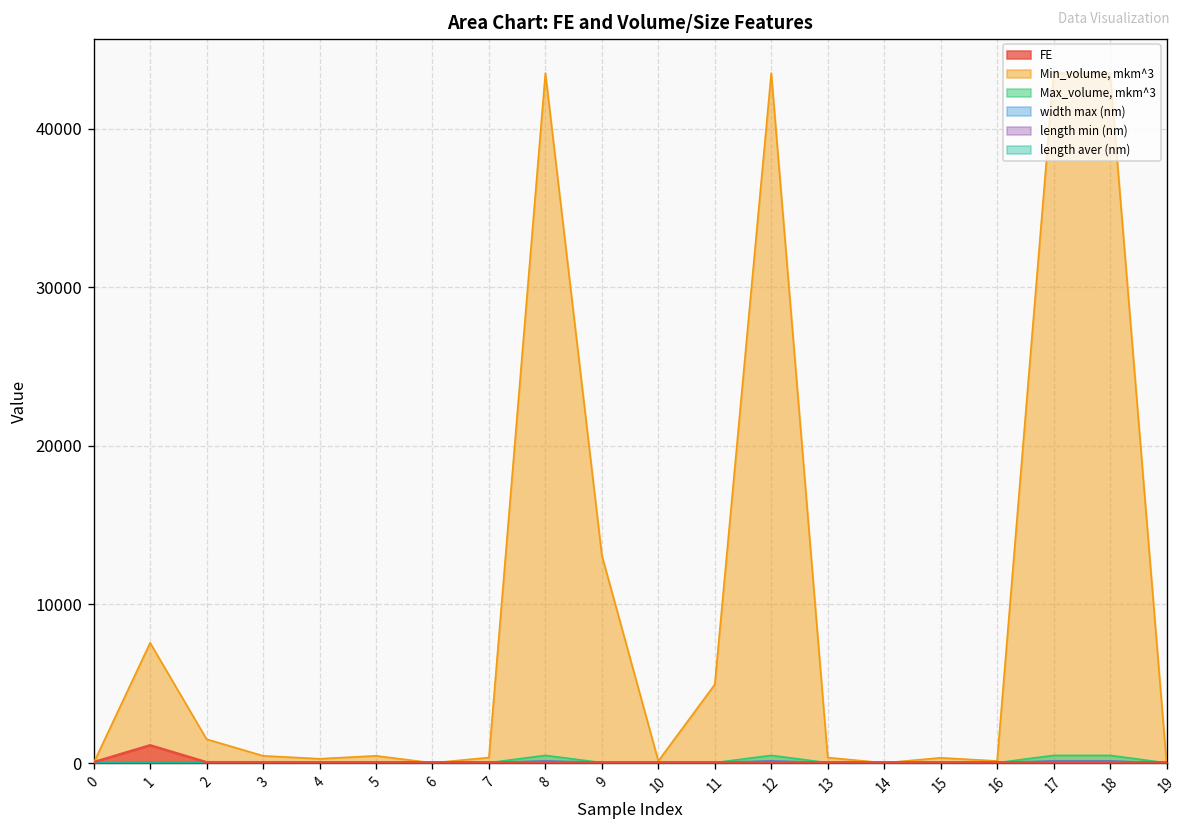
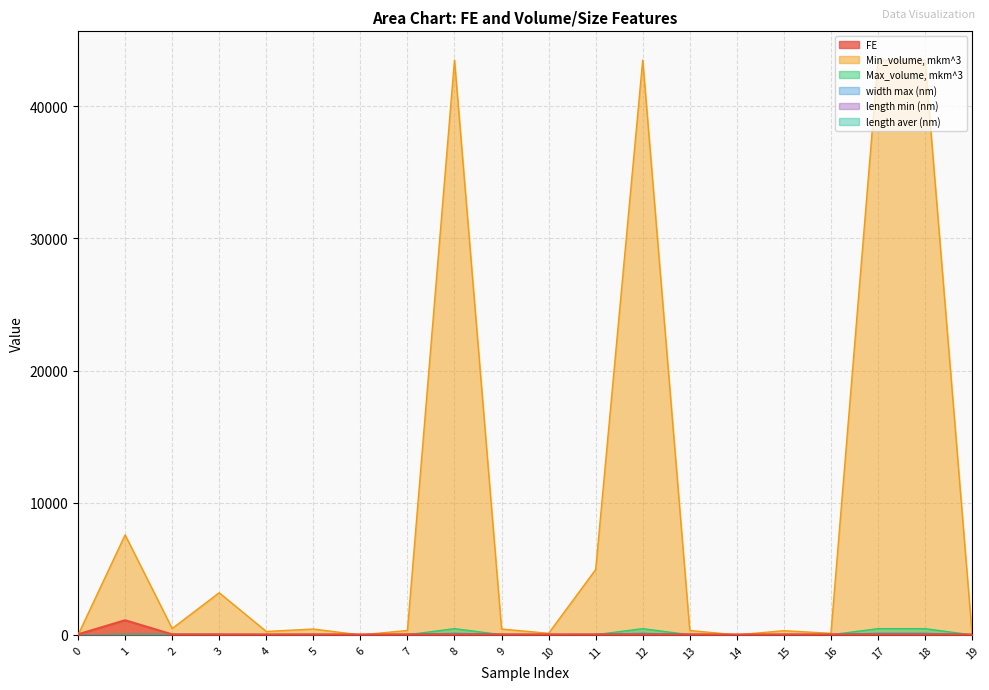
  {
    "FE": {
      "1": 1100
    },
    "Min_volume, mkm^3": {
      "1": 7600,
-     "2": 1500,
-     "3": 400,
+     "2": 500,
+     "3": 3200,
      "4": 300,
      "5": 400,
      "7": 300,
      "8": 43500,
-     "9": 13100,
+     "9": 400,
      "11": 4900,
      "12": 43500,
      "13": 300,
      "15": 300
    }
  }
